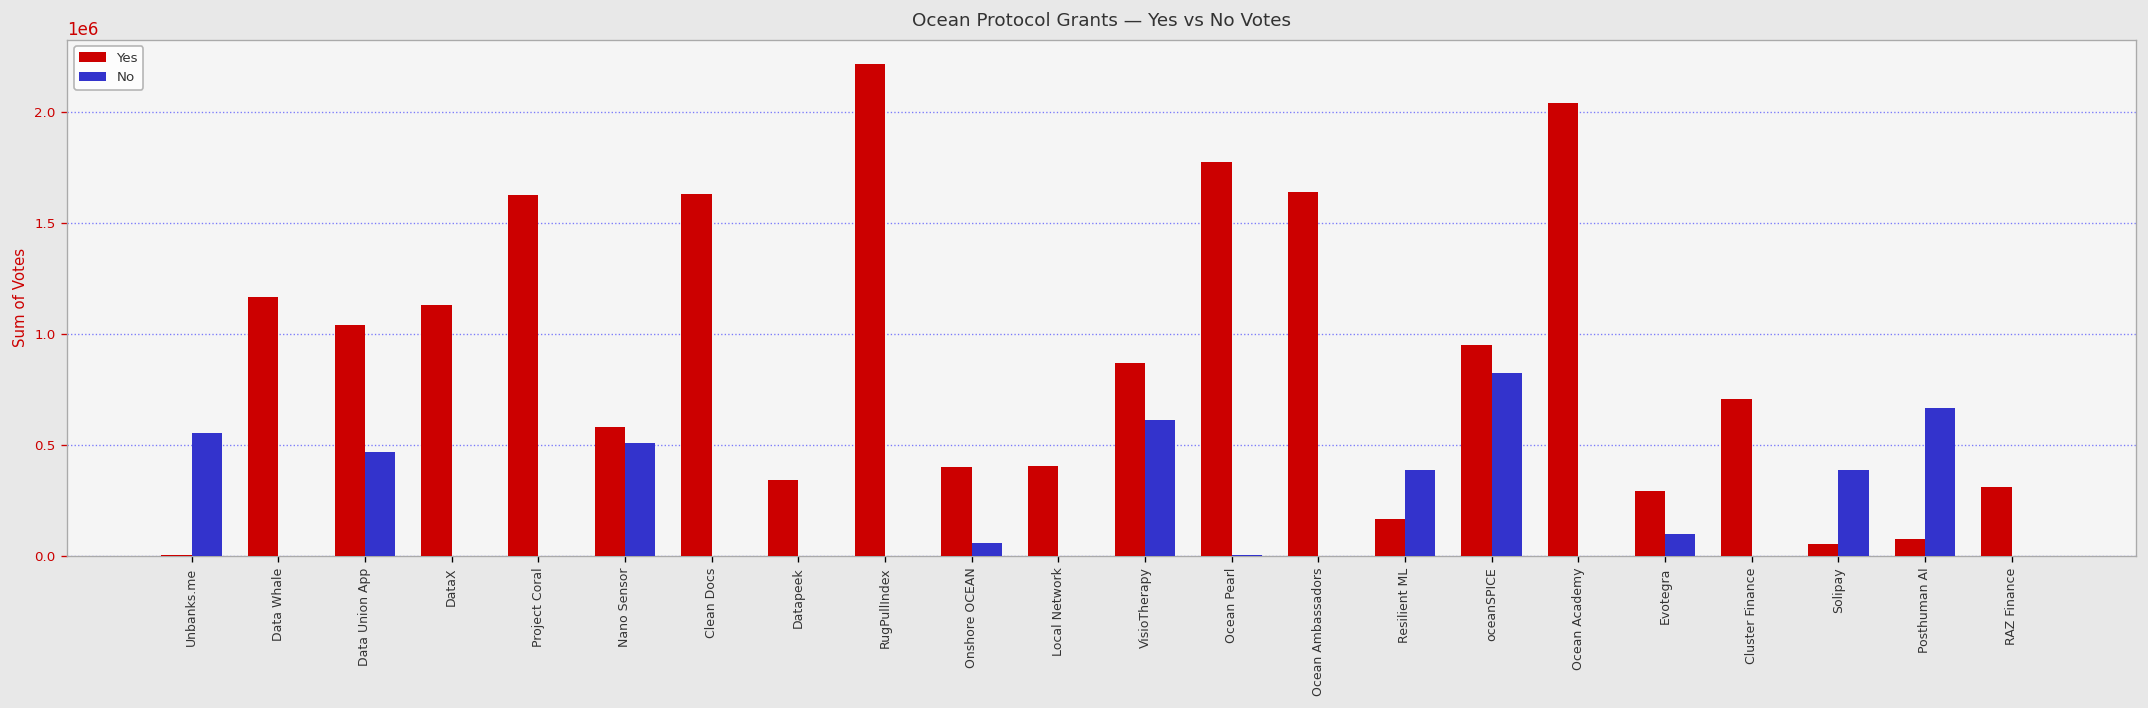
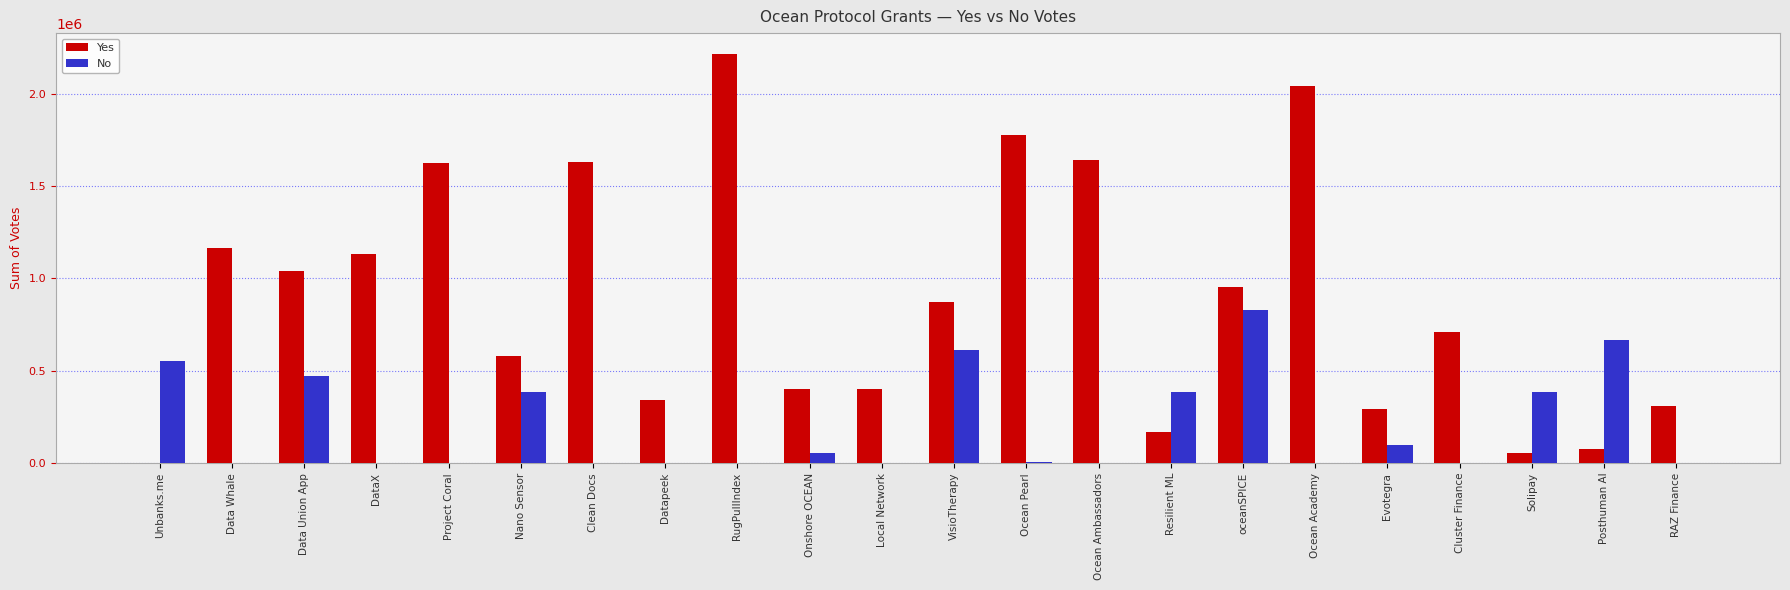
  {
    "Yes": {
      "Data Whale": 1170000,
      "Data Union App": 1040000,
      "DataX": 1130000,
      "Project Coral": 1620000,
      "Nano Sensor": 580000,
      "Clean Docs": 1630000,
      "Datapeek": 340000,
      "RugPullIndex": 2220000,
      "Onshore OCEAN": 400000,
      "Local Network": 400000,
      "VisioTherapy": 870000,
      "Ocean Pearl": 1780000,
      "Ocean Ambassadors": 1640000,
      "Resilient ML": 170000,
      "oceanSPICE": 950000,
      "Ocean Academy": 2040000,
      "Evotegra": 290000,
      "Cluster Finance": 710000,
      "Solipay": 50000,
      "Posthuman AI": 70000,
      "RAZ Finance": 310000
    },
    "No": {
      "Unbanks.me": 550000,
      "Data Whale": 0,
      "Data Union App": 470000,
      "DataX": 0,
      "Project Coral": 0,
-     "Nano Sensor": 510000,
+     "Nano Sensor": 390000,
      "Clean Docs": 0,
      "Datapeek": 0,
      "RugPullIndex": 0,
      "Onshore OCEAN": 60000,
      "Local Network": 0,
      "VisioTherapy": 610000,
      "Ocean Ambassadors": 0,
      "Resilient ML": 390000,
      "oceanSPICE": 830000,
      "Ocean Academy": 0,
      "Evotegra": 100000,
      "Cluster Finance": 0,
      "Solipay": 390000,
      "Posthuman AI": 670000,
      "RAZ Finance": 0
    }
  }
